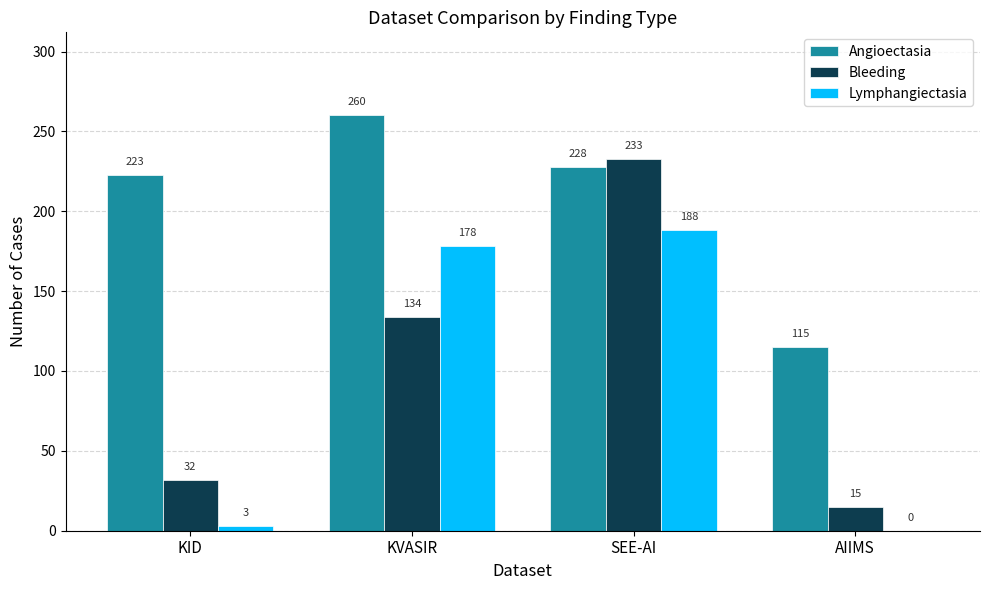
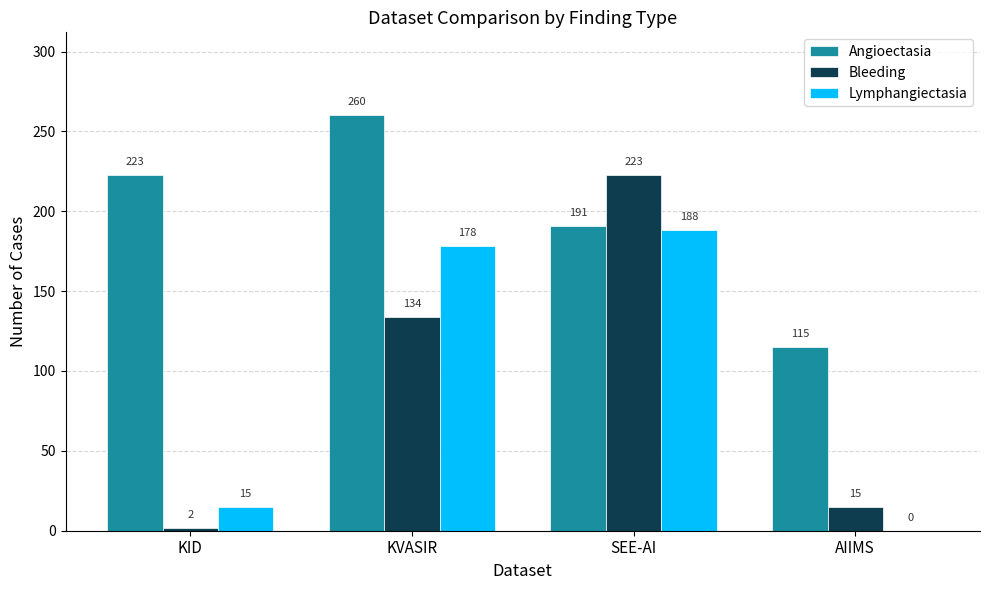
  {
    "Angioectasia": {
      "KID": 223,
      "KVASIR": 260,
-     "SEE-AI": 228,
+     "SEE-AI": 191,
      "AIIMS": 115
    },
    "Bleeding": {
-     "KID": 32,
+     "KID": 2,
      "KVASIR": 134,
-     "SEE-AI": 233,
+     "SEE-AI": 223,
      "AIIMS": 15
    },
    "Lymphangiectasia": {
-     "KID": 3,
+     "KID": 15,
      "KVASIR": 178,
      "SEE-AI": 188,
      "AIIMS": 0
    }
  }
